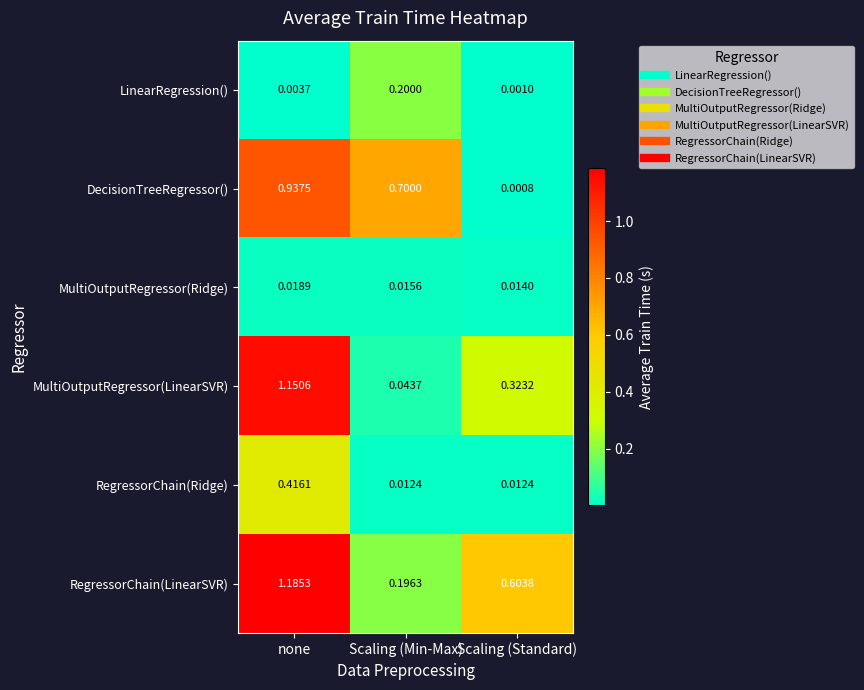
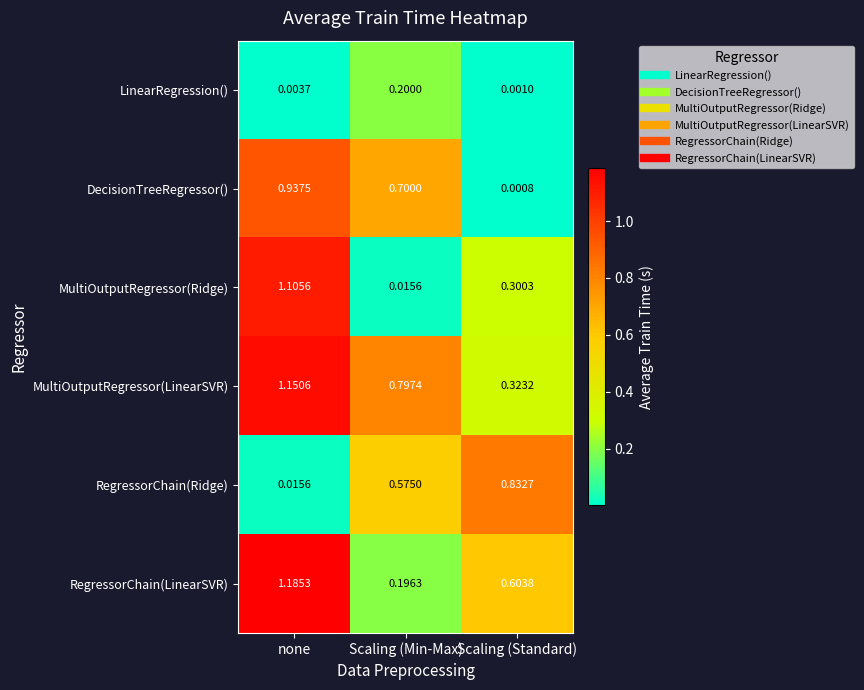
  {
    "LinearRegression()": {
      "none": 0.0037,
      "Scaling (Min-Max)": 0.2000,
      "Scaling (Standard)": 0.0010
    },
    "DecisionTreeRegressor()": {
      "none": 0.9375,
      "Scaling (Min-Max)": 0.7000,
      "Scaling (Standard)": 0.0008
    },
    "MultiOutputRegressor(Ridge)": {
-     "none": 0.0189,
+     "none": 1.1056,
      "Scaling (Min-Max)": 0.0156,
-     "Scaling (Standard)": 0.0140
+     "Scaling (Standard)": 0.3003
    },
    "MultiOutputRegressor(LinearSVR)": {
      "none": 1.1506,
-     "Scaling (Min-Max)": 0.0437,
+     "Scaling (Min-Max)": 0.7974,
      "Scaling (Standard)": 0.3232
    },
    "RegressorChain(Ridge)": {
-     "none": 0.4161,
-     "Scaling (Min-Max)": 0.0124,
-     "Scaling (Standard)": 0.0124
+     "none": 0.0156,
+     "Scaling (Min-Max)": 0.5750,
+     "Scaling (Standard)": 0.8327
    },
    "RegressorChain(LinearSVR)": {
      "none": 1.1853,
      "Scaling (Min-Max)": 0.1963,
      "Scaling (Standard)": 0.6038
    }
  }
